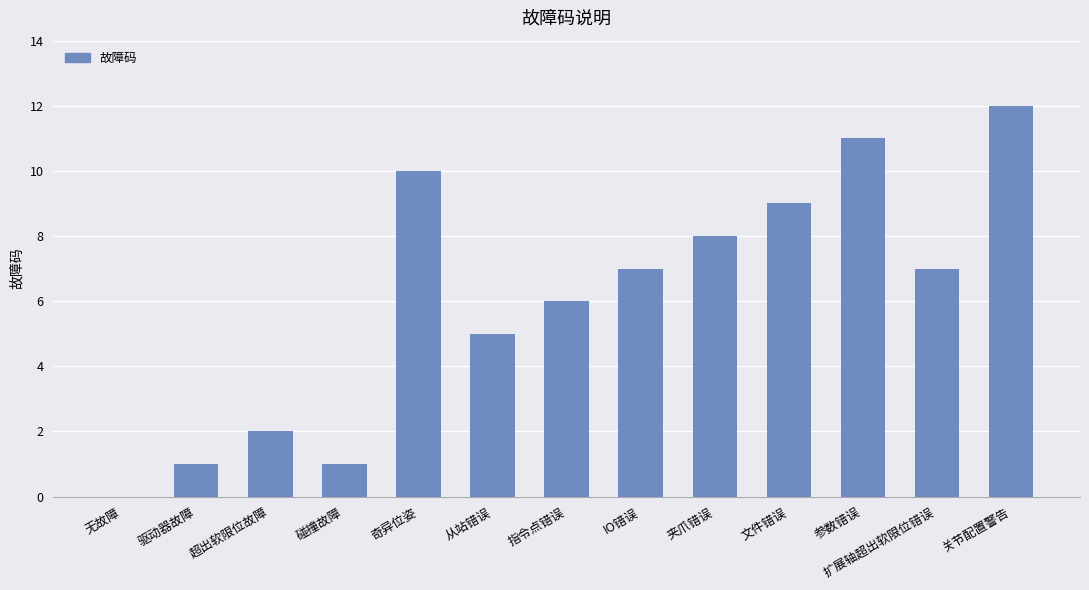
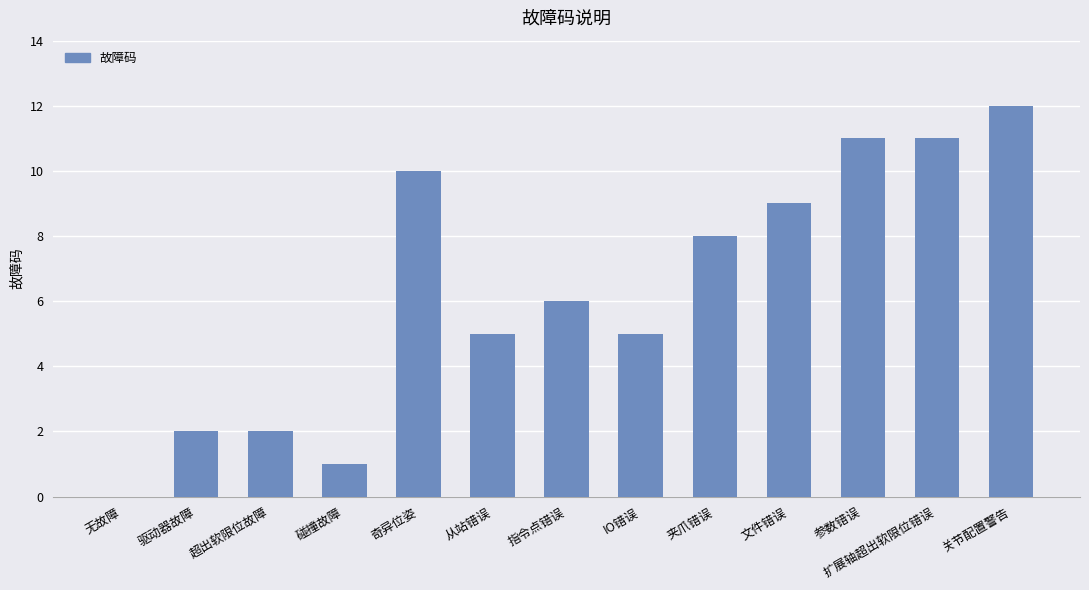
  {
    "无故障": 0,
-   "驱动器故障": 1,
+   "驱动器故障": 2,
    "超出软限位故障": 2,
    "碰撞故障": 1,
    "奇异位姿": 10,
    "从站错误": 5,
    "指令点错误": 6,
-   "IO错误": 7,
+   "IO错误": 5,
    "夹爪错误": 8,
    "文件错误": 9,
    "参数错误": 11,
-   "扩展轴超出软限位错误": 7,
+   "扩展轴超出软限位错误": 11,
    "关节配置警告": 12
  }
